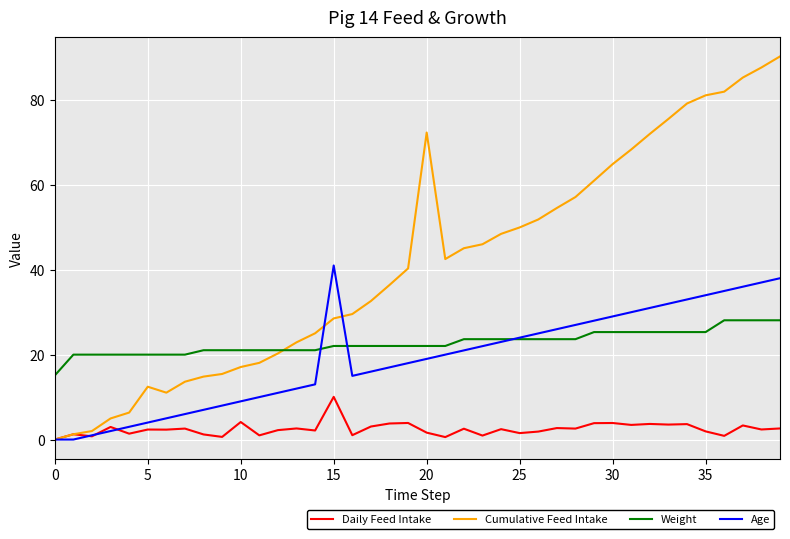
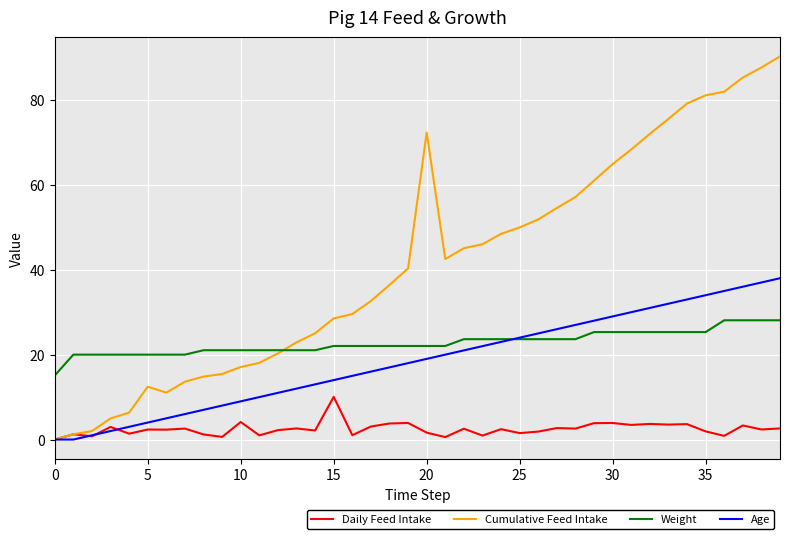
  {
    "Daily Feed Intake": {
      "5": 2,
      "10": 4,
      "15": 10,
      "20": 2,
      "25": 2,
      "30": 4,
      "35": 2
    },
    "Cumulative Feed Intake": {
      "5": 12,
      "10": 17,
      "15": 29,
      "20": 72,
      "25": 50,
      "30": 65,
      "35": 81
    },
    "Weight": {
      "0": 15,
      "5": 20,
      "10": 21,
      "15": 22,
      "20": 22,
      "30": 25,
      "35": 25
    },
    "Age": {
      "5": 4,
      "10": 9,
-     "15": 41,
+     "15": 14,
      "20": 19,
      "30": 29,
      "35": 34
    }
  }
